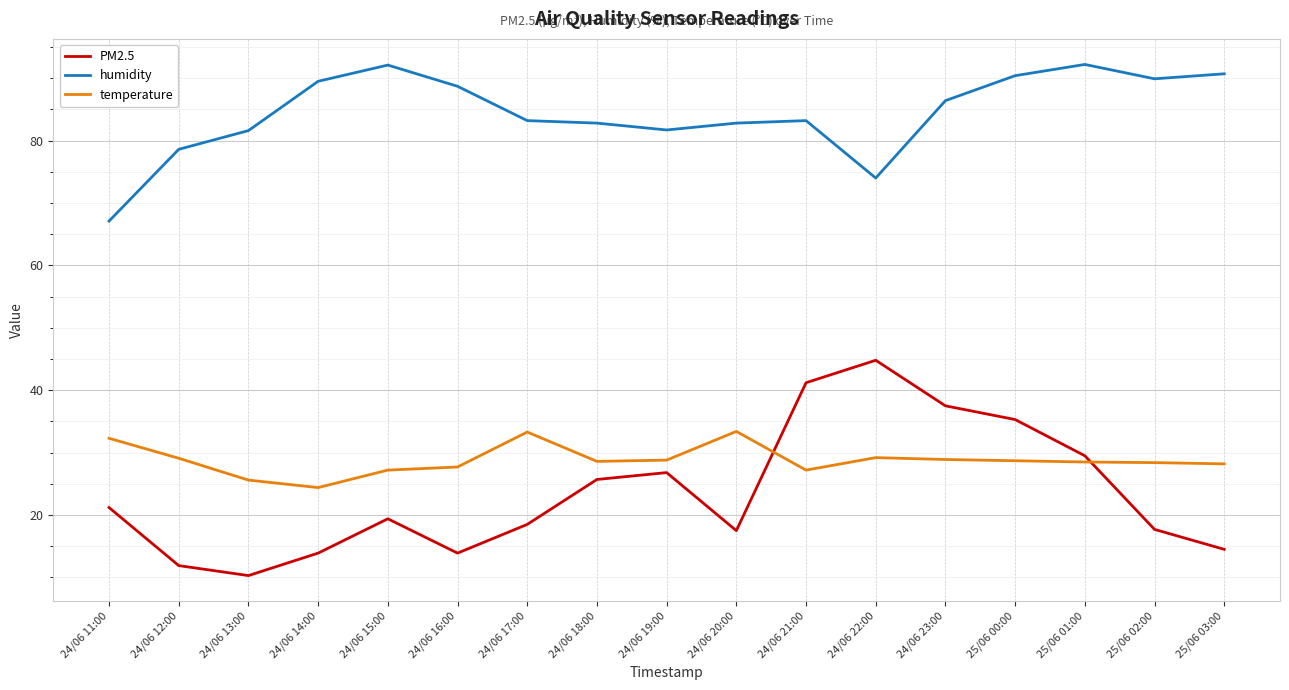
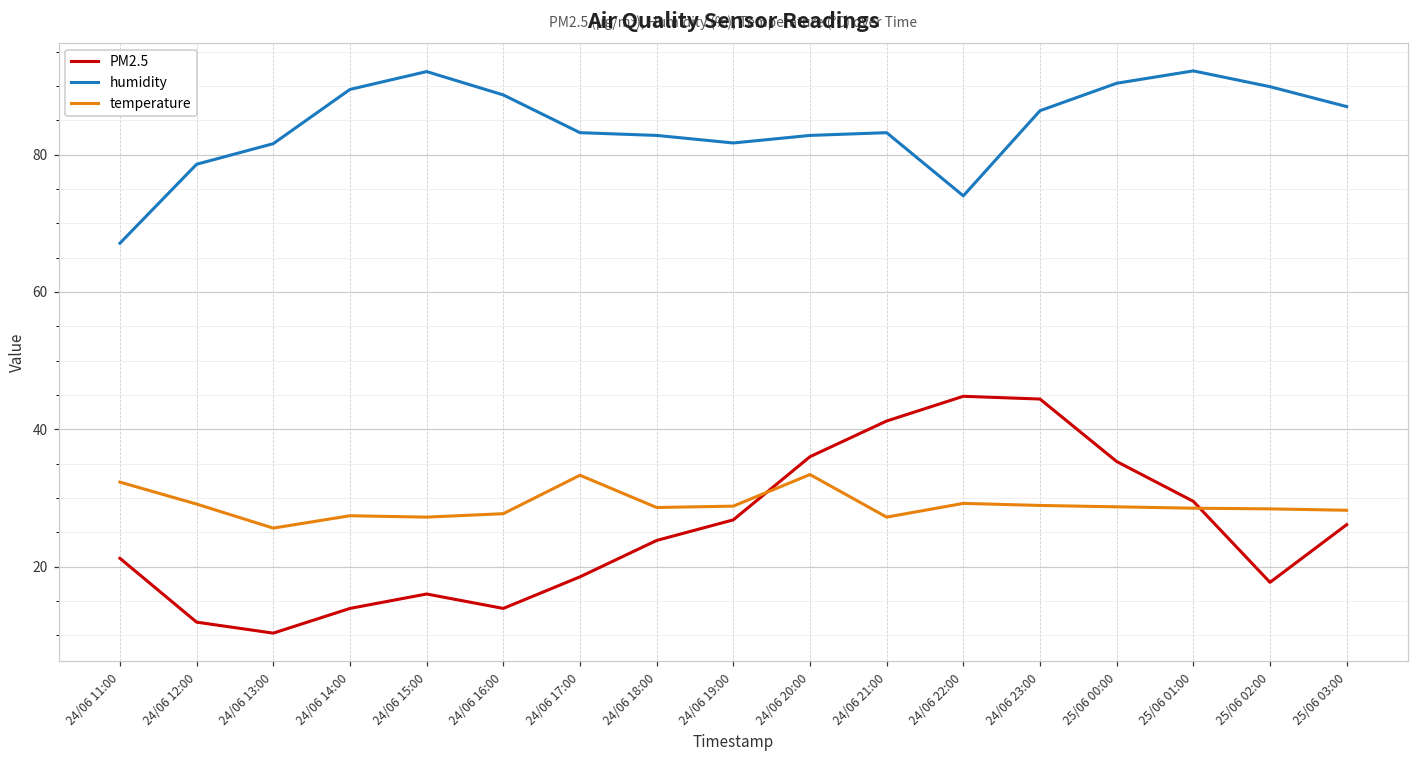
  {
    "PM2.5": {
      "24/06 11:00": 21,
      "24/06 12:00": 12,
      "24/06 13:00": 10,
      "24/06 14:00": 14,
-     "24/06 15:00": 19,
+     "24/06 15:00": 16,
      "24/06 16:00": 14,
      "24/06 17:00": 19,
-     "24/06 18:00": 26,
+     "24/06 18:00": 24,
      "24/06 19:00": 27,
-     "24/06 20:00": 18,
+     "24/06 20:00": 36,
      "24/06 21:00": 41,
      "24/06 22:00": 45,
-     "24/06 23:00": 38,
+     "24/06 23:00": 44,
      "25/06 00:00": 35,
      "25/06 01:00": 30,
      "25/06 02:00": 18,
-     "25/06 03:00": 15
+     "25/06 03:00": 26
    },
    "humidity": {
      "24/06 11:00": 67,
      "24/06 12:00": 79,
      "24/06 13:00": 82,
      "24/06 14:00": 90,
      "24/06 15:00": 92,
      "24/06 16:00": 89,
      "24/06 17:00": 83,
      "24/06 18:00": 83,
      "24/06 19:00": 82,
      "24/06 20:00": 83,
      "24/06 21:00": 83,
      "24/06 22:00": 74,
      "24/06 23:00": 86,
      "25/06 00:00": 90,
      "25/06 01:00": 92,
      "25/06 02:00": 90,
-     "25/06 03:00": 91
+     "25/06 03:00": 87
    },
    "temperature": {
      "24/06 11:00": 32,
      "24/06 12:00": 29,
      "24/06 13:00": 26,
-     "24/06 14:00": 24,
+     "24/06 14:00": 27,
      "24/06 15:00": 27,
      "24/06 16:00": 28,
      "24/06 17:00": 33,
      "24/06 18:00": 29,
      "24/06 19:00": 29,
      "24/06 20:00": 33,
      "24/06 21:00": 27,
      "24/06 22:00": 29,
      "24/06 23:00": 29,
      "25/06 00:00": 29,
      "25/06 01:00": 29,
      "25/06 02:00": 28,
      "25/06 03:00": 28
    }
  }
